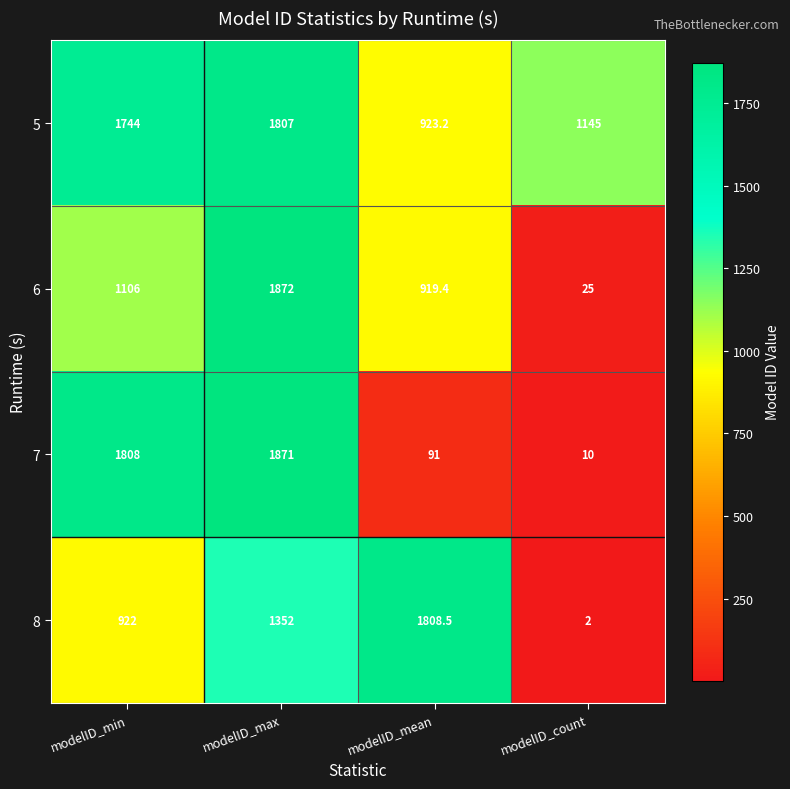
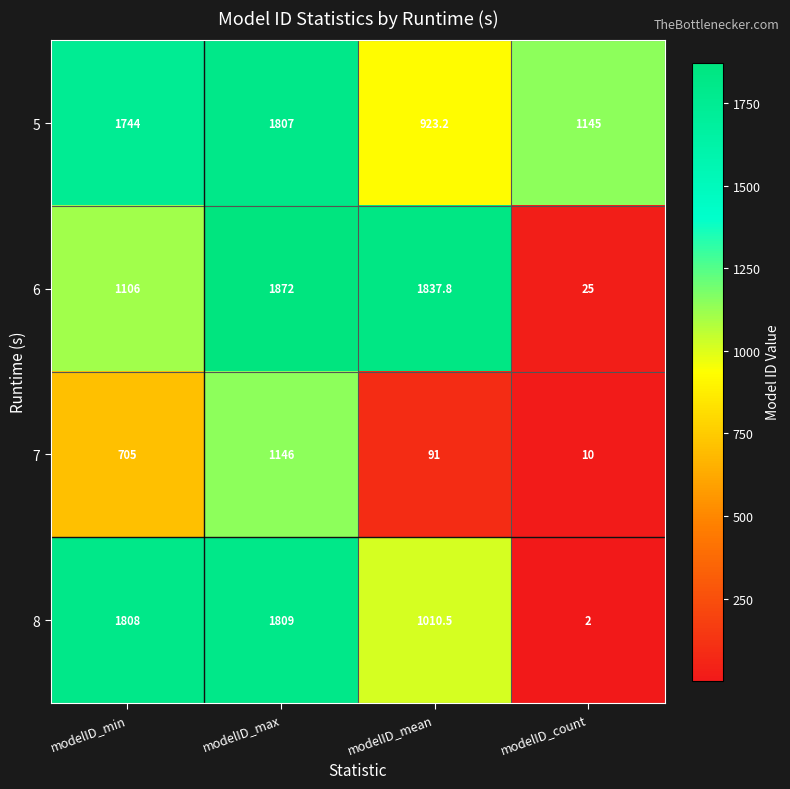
  {
    "5": {
      "modelID_min": 1744,
      "modelID_max": 1807,
      "modelID_mean": 923.2,
      "modelID_count": 1145
    },
    "6": {
      "modelID_min": 1106,
      "modelID_max": 1872,
-     "modelID_mean": 919.4,
+     "modelID_mean": 1837.8,
      "modelID_count": 25
    },
    "7": {
-     "modelID_min": 1808,
-     "modelID_max": 1871,
+     "modelID_min": 705,
+     "modelID_max": 1146,
      "modelID_mean": 91,
      "modelID_count": 10
    },
    "8": {
-     "modelID_min": 922,
-     "modelID_max": 1352,
-     "modelID_mean": 1808.5,
+     "modelID_min": 1808,
+     "modelID_max": 1809,
+     "modelID_mean": 1010.5,
      "modelID_count": 2
    }
  }
